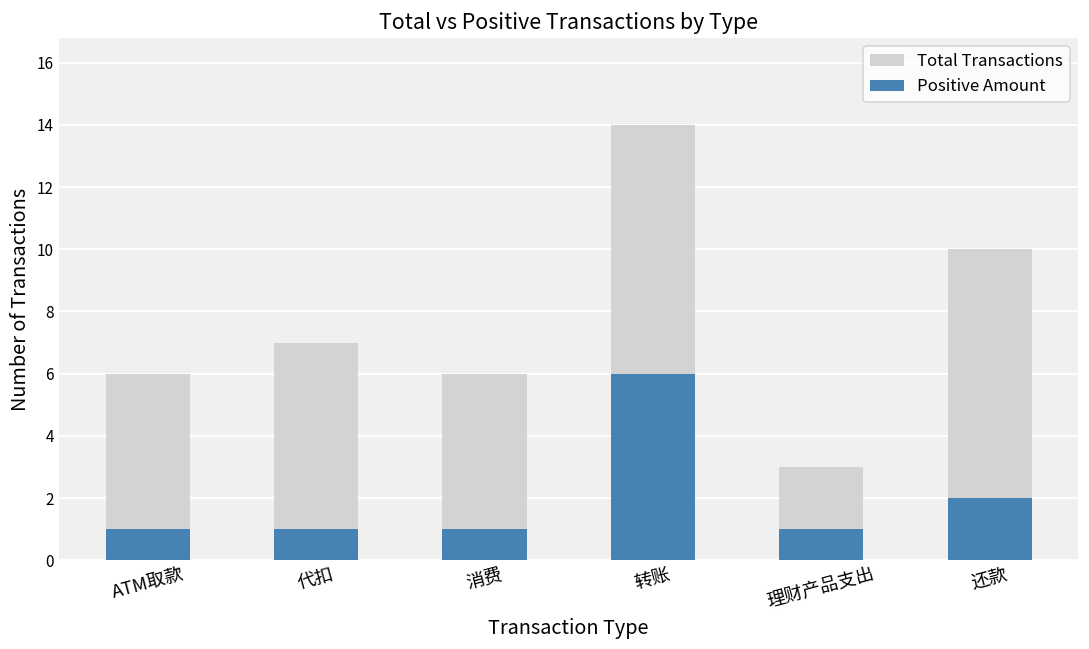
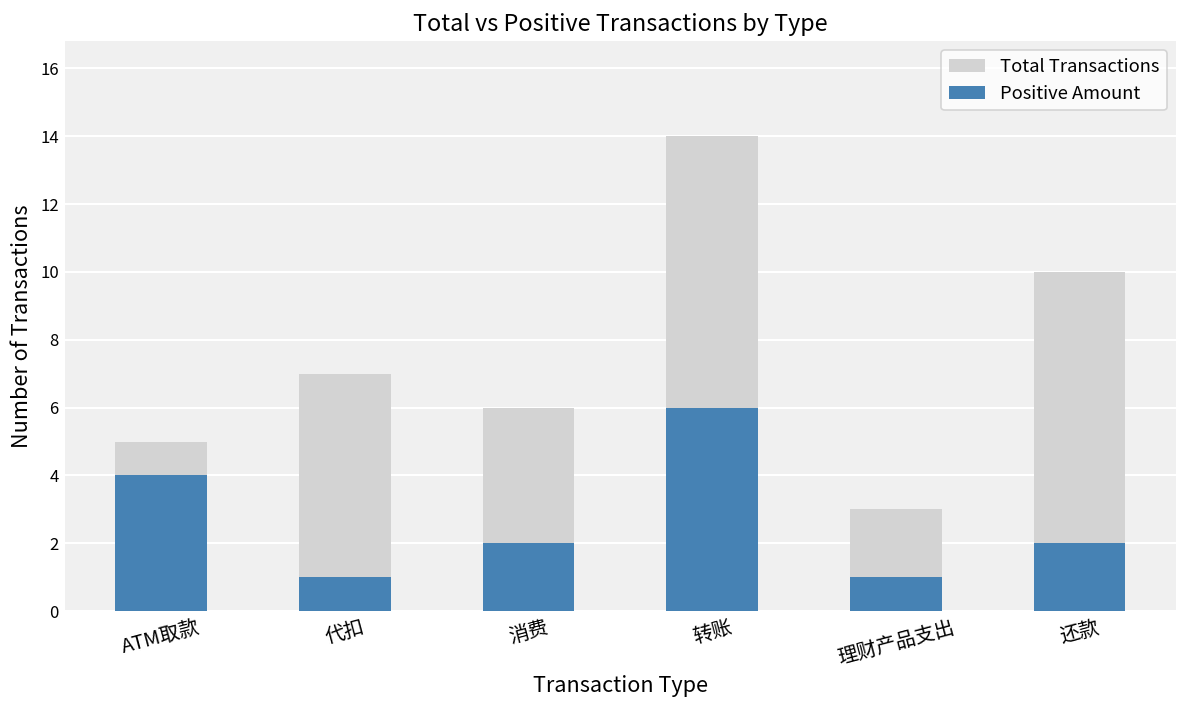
  {
    "Total Transactions": {
-     "ATM取款": 6,
+     "ATM取款": 5,
      "代扣": 7,
      "消费": 6,
      "转账": 14,
      "理财产品支出": 3,
      "还款": 10
    },
    "Positive Amount": {
-     "ATM取款": 1,
-     "消费": 1
+     "ATM取款": 4,
+     "消费": 2
    }
  }
